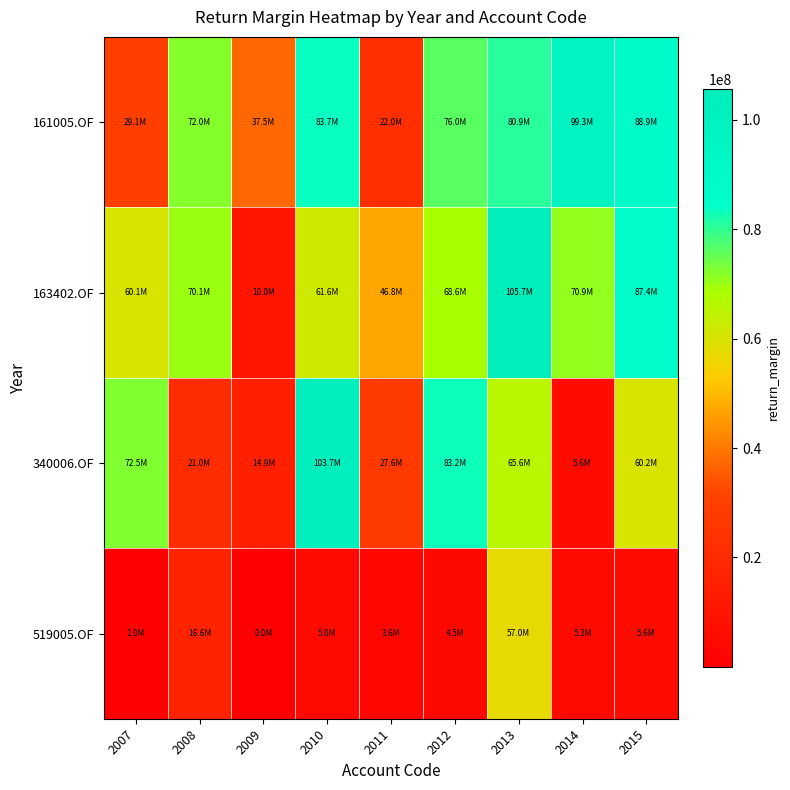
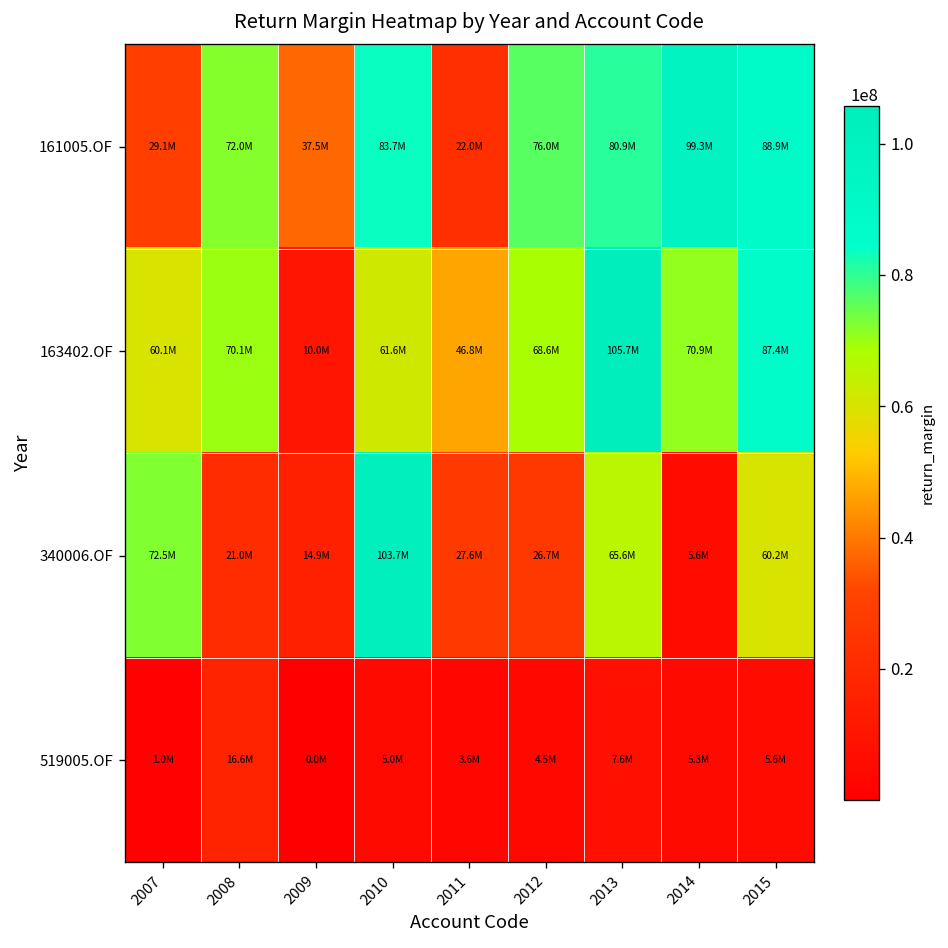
  {
    "161005.OF": {
      "2007": "29.1M",
      "2008": "72.0M",
      "2009": "37.5M",
      "2010": "83.7M",
      "2011": "22.0M",
      "2012": "76.0M",
      "2013": "80.9M",
      "2014": "99.3M",
      "2015": "88.9M"
    },
    "163402.OF": {
      "2007": "60.1M",
      "2008": "70.1M",
      "2009": "10.0M",
      "2010": "61.6M",
      "2011": "46.8M",
      "2012": "68.6M",
      "2013": "105.7M",
      "2014": "70.9M",
      "2015": "87.4M"
    },
    "340006.OF": {
      "2007": "72.5M",
      "2008": "21.0M",
      "2009": "14.9M",
      "2010": "103.7M",
      "2011": "27.6M",
-     "2012": "83.2M",
+     "2012": "26.7M",
      "2013": "65.6M",
      "2014": "5.6M",
      "2015": "60.2M"
    },
    "519005.OF": {
      "2007": "1.0M",
      "2008": "16.6M",
      "2009": "0.0M",
      "2010": "5.0M",
      "2011": "3.6M",
      "2012": "4.5M",
-     "2013": "57.0M",
+     "2013": "7.6M",
      "2014": "5.3M",
      "2015": "5.6M"
    }
  }
